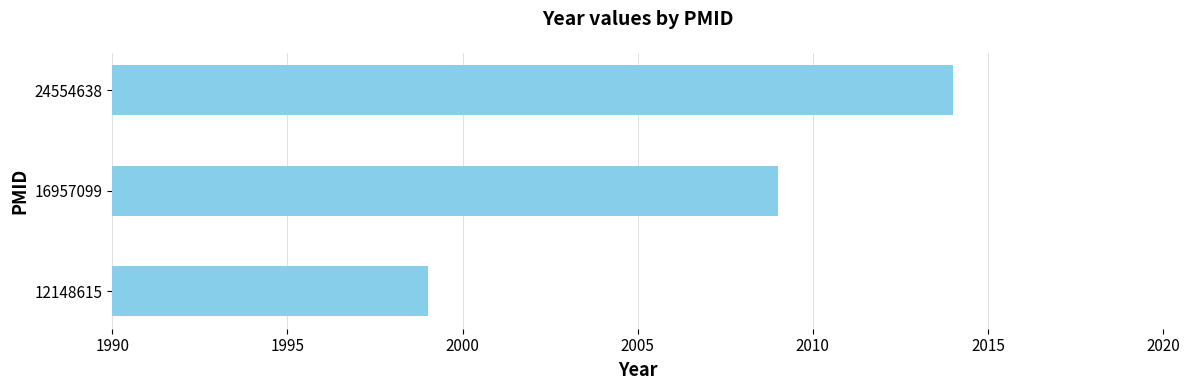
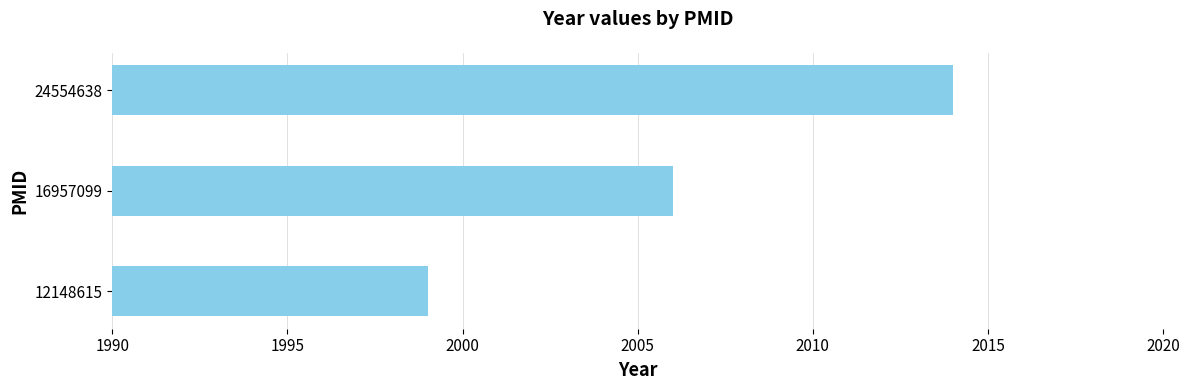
  {
    "24554638": 2014,
-   "16957099": 2009,
+   "16957099": 2006,
    "12148615": 1999
  }
